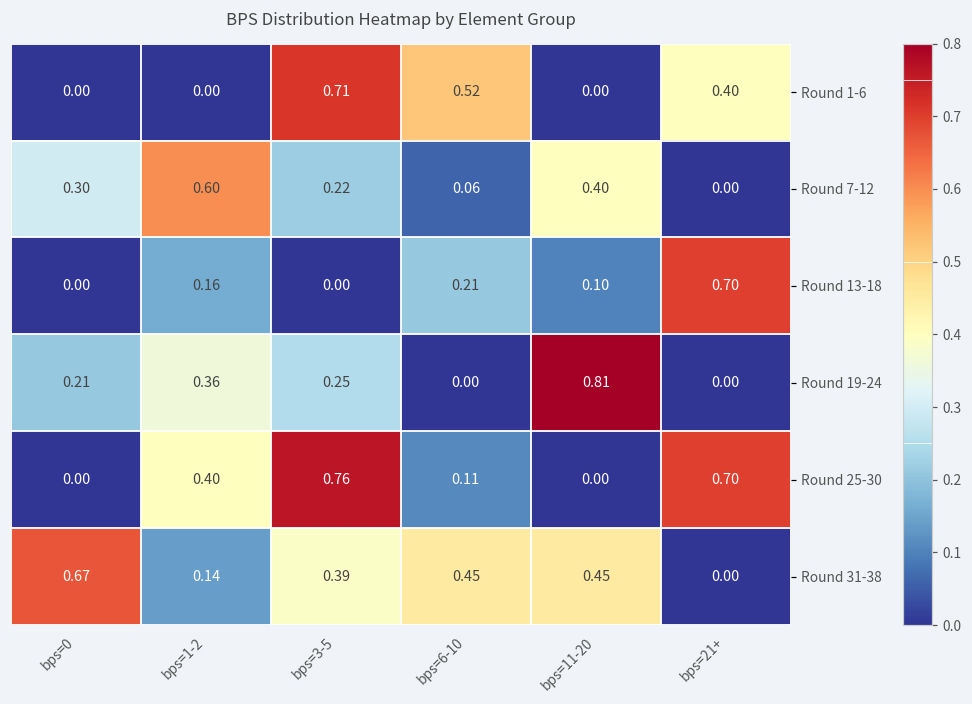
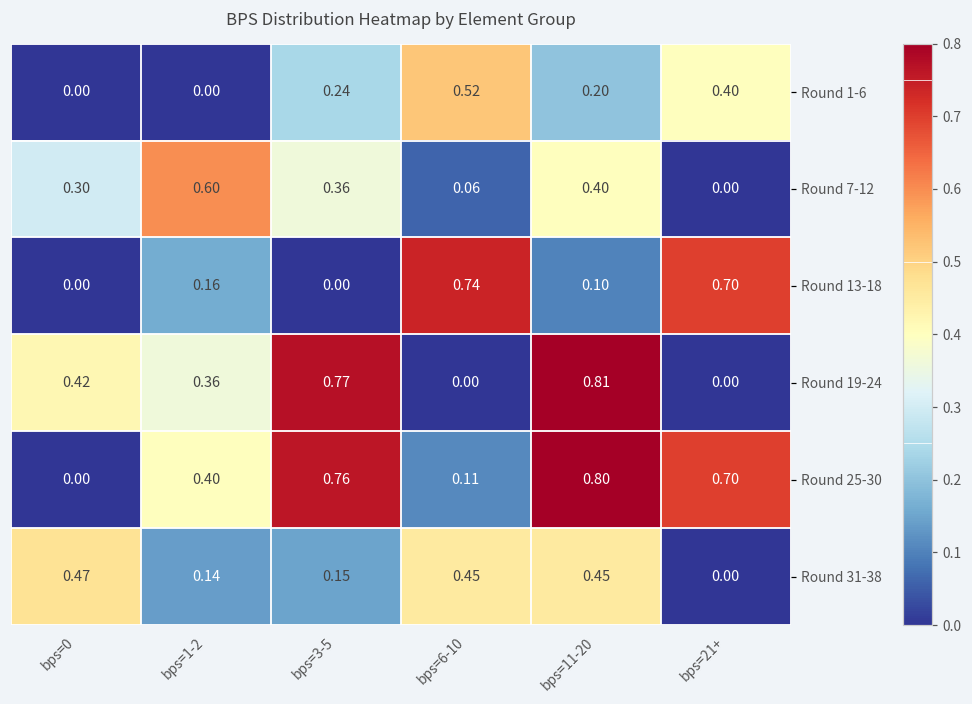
  {
    "Round 1-6": {
      "bps=0": 0.00,
      "bps=1-2": 0.00,
-     "bps=3-5": 0.71,
+     "bps=3-5": 0.24,
      "bps=6-10": 0.52,
-     "bps=11-20": 0.00,
+     "bps=11-20": 0.20,
      "bps=21+": 0.40
    },
    "Round 7-12": {
      "bps=0": 0.30,
      "bps=1-2": 0.60,
-     "bps=3-5": 0.22,
+     "bps=3-5": 0.36,
      "bps=6-10": 0.06,
      "bps=11-20": 0.40,
      "bps=21+": 0.00
    },
    "Round 13-18": {
      "bps=0": 0.00,
      "bps=1-2": 0.16,
      "bps=3-5": 0.00,
-     "bps=6-10": 0.21,
+     "bps=6-10": 0.74,
      "bps=11-20": 0.10,
      "bps=21+": 0.70
    },
    "Round 19-24": {
-     "bps=0": 0.21,
+     "bps=0": 0.42,
      "bps=1-2": 0.36,
-     "bps=3-5": 0.25,
+     "bps=3-5": 0.77,
      "bps=6-10": 0.00,
      "bps=11-20": 0.81,
      "bps=21+": 0.00
    },
    "Round 25-30": {
      "bps=0": 0.00,
      "bps=1-2": 0.40,
      "bps=3-5": 0.76,
      "bps=6-10": 0.11,
-     "bps=11-20": 0.00,
+     "bps=11-20": 0.80,
      "bps=21+": 0.70
    },
    "Round 31-38": {
-     "bps=0": 0.67,
+     "bps=0": 0.47,
      "bps=1-2": 0.14,
-     "bps=3-5": 0.39,
+     "bps=3-5": 0.15,
      "bps=6-10": 0.45,
      "bps=11-20": 0.45,
      "bps=21+": 0.00
    }
  }
